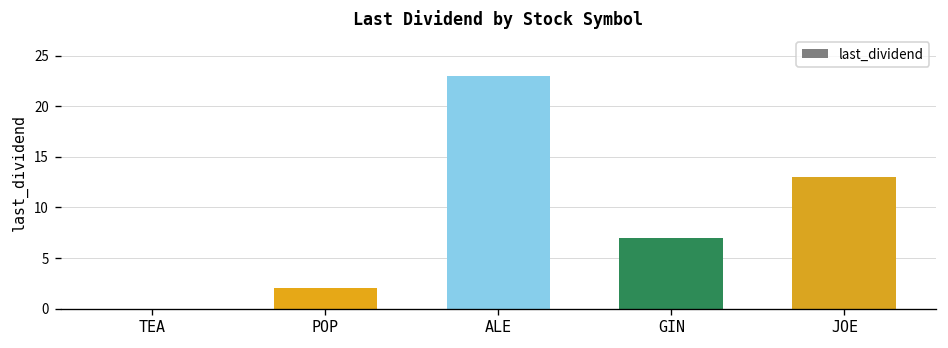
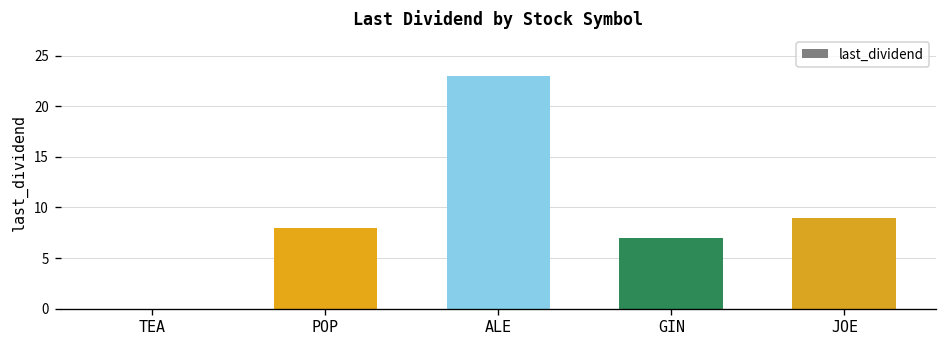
  {
    "TEA": 0,
-   "POP": 2,
+   "POP": 8,
    "ALE": 23,
    "GIN": 7,
-   "JOE": 13
+   "JOE": 9
  }
